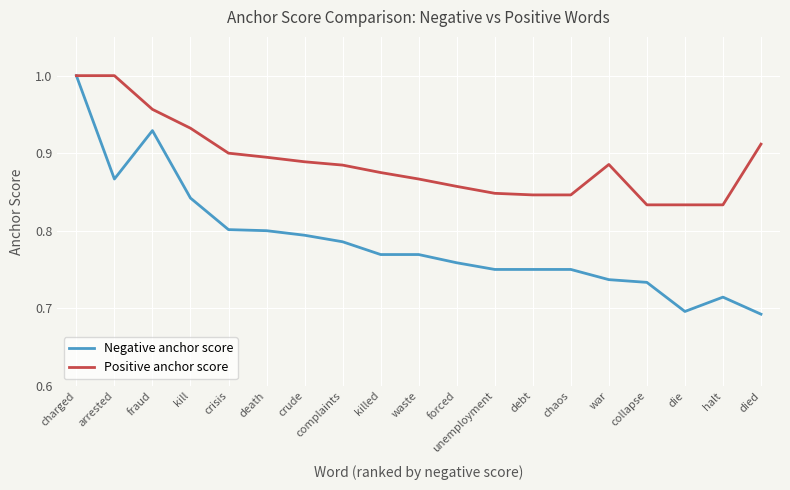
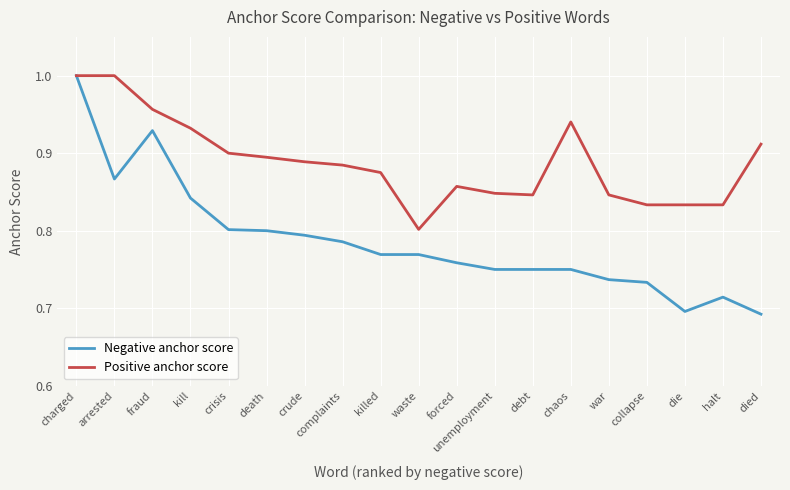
  {
    "Negative anchor score": {
      "arrested": 0.87,
      "fraud": 0.93,
      "kill": 0.84,
      "crisis": 0.80,
      "death": 0.80,
      "crude": 0.79,
      "complaints": 0.79,
      "killed": 0.77,
      "waste": 0.77,
      "forced": 0.76,
      "unemployment": 0.75,
      "debt": 0.75,
      "chaos": 0.75,
      "war": 0.74,
      "collapse": 0.73,
      "die": 0.70,
      "halt": 0.71,
      "died": 0.69
    },
    "Positive anchor score": {
      "arrested": 1.00,
      "fraud": 0.96,
      "kill": 0.93,
      "crisis": 0.90,
      "death": 0.89,
      "crude": 0.89,
      "complaints": 0.88,
      "killed": 0.88,
-     "waste": 0.87,
+     "waste": 0.80,
      "forced": 0.86,
      "unemployment": 0.85,
      "debt": 0.85,
-     "chaos": 0.85,
-     "war": 0.89,
+     "chaos": 0.94,
+     "war": 0.85,
      "collapse": 0.83,
      "die": 0.83,
      "halt": 0.83,
      "died": 0.91
    }
  }
